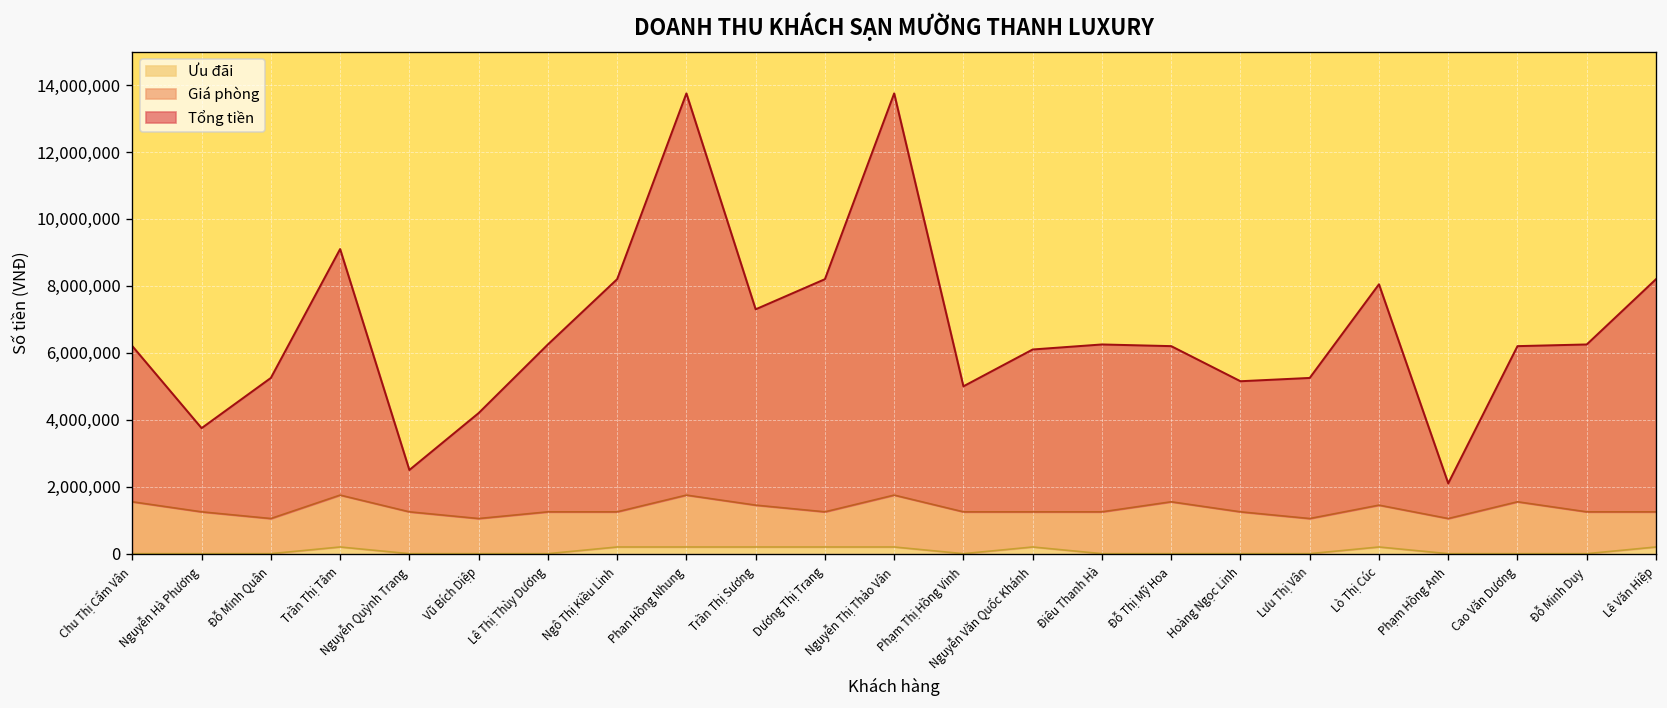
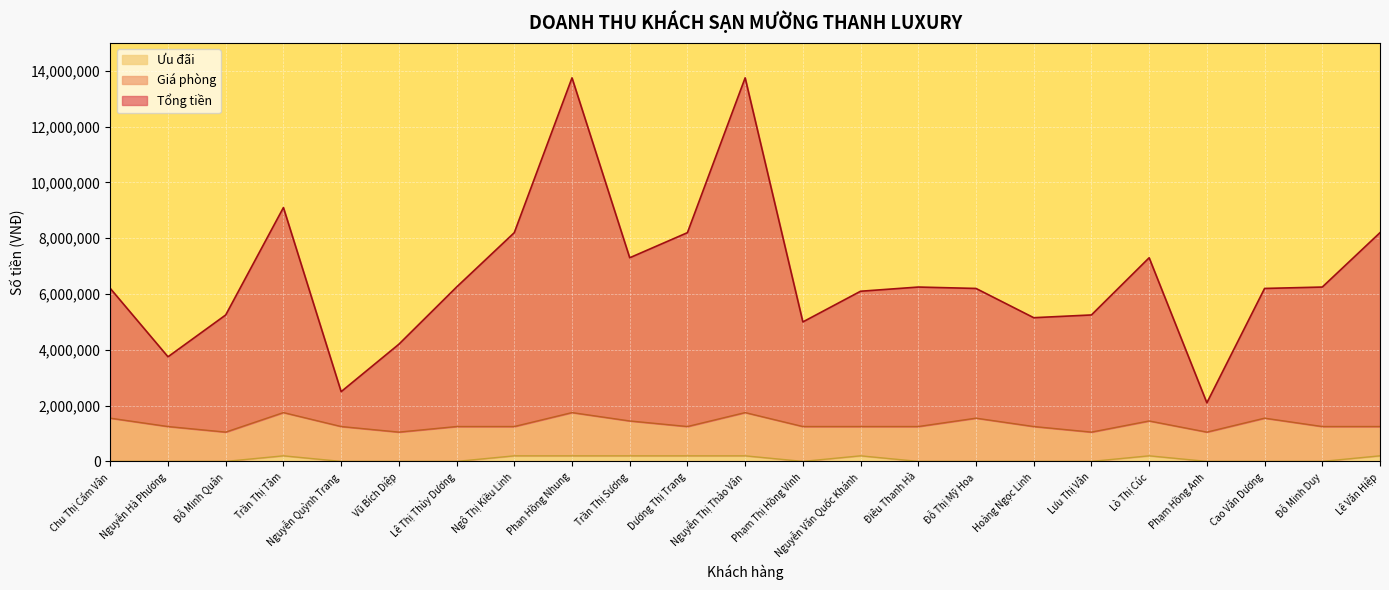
  {
    "Tổng tiền": {
      "Chu Thị Cẩm Vân": "6,200,000",
      "Nguyễn Hà Phương": "3,800,000",
      "Đỗ Minh Quân": "5,300,000",
      "Trần Thị Tâm": "9,100,000",
      "Nguyễn Quỳnh Trang": "2,500,000",
      "Vũ Bích Diệp": "4,200,000",
      "Lê Thị Thùy Dương": "6,300,000",
      "Ngô Thị Kiều Linh": "8,200,000",
      "Phan Hồng Nhung": "13,800,000",
      "Trần Thị Sương": "7,300,000",
      "Dương Thị Trang": "8,200,000",
      "Nguyễn Thị Thảo Vân": "13,800,000",
      "Phạm Thị Hồng Vinh": "5,000,000",
      "Nguyễn Văn Quốc Khánh": "6,100,000",
      "Điêu Thanh Hà": "6,300,000",
      "Đỗ Thị Mỹ Hoa": "6,200,000",
      "Hoàng Ngọc Linh": "5,200,000",
      "Lưu Thị Vân": "5,300,000",
-     "Lò Thị Cúc": "8,000,000",
+     "Lò Thị Cúc": "7,300,000",
      "Phạm Hồng Anh": "2,100,000",
      "Cao Văn Dương": "6,200,000",
      "Đỗ Minh Duy": "6,300,000",
      "Lê Văn Hiệp": "8,200,000"
    }
  }
